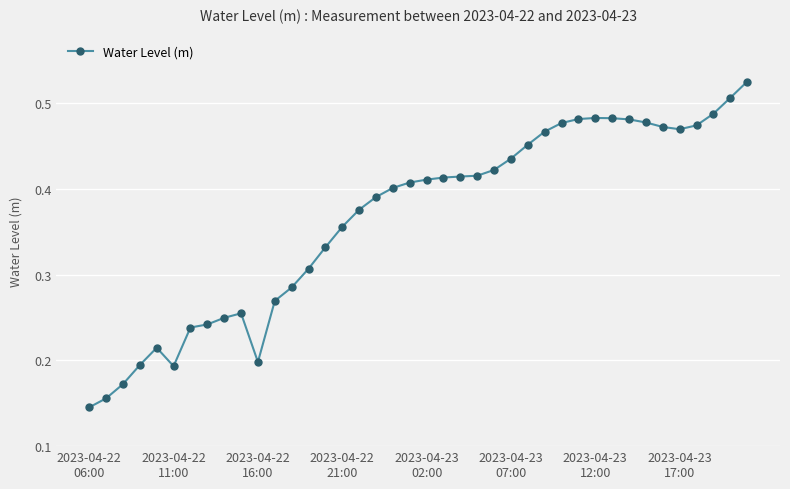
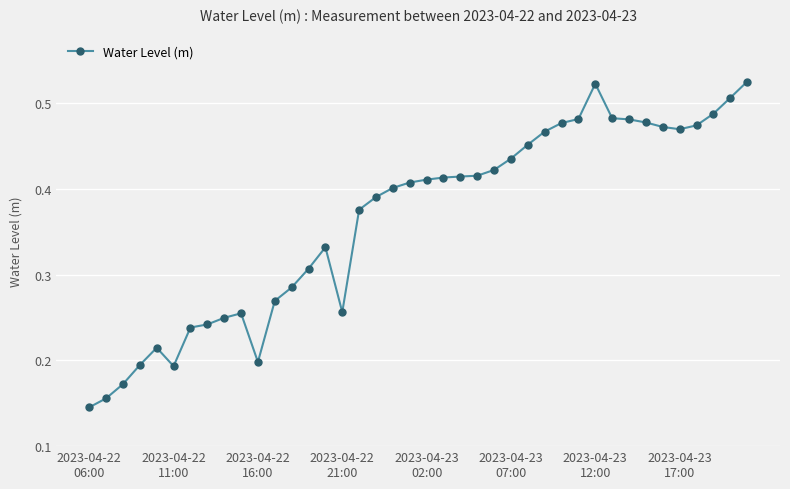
  {
    "2023-04-22 06:00": 0.15,
    "2023-04-22 11:00": 0.19,
    "2023-04-22 16:00": 0.20,
-   "2023-04-22 21:00": 0.36,
+   "2023-04-22 21:00": 0.26,
    "2023-04-23 02:00": 0.41,
    "2023-04-23 07:00": 0.44,
-   "2023-04-23 12:00": 0.48,
+   "2023-04-23 12:00": 0.52,
    "2023-04-23 17:00": 0.47
  }
